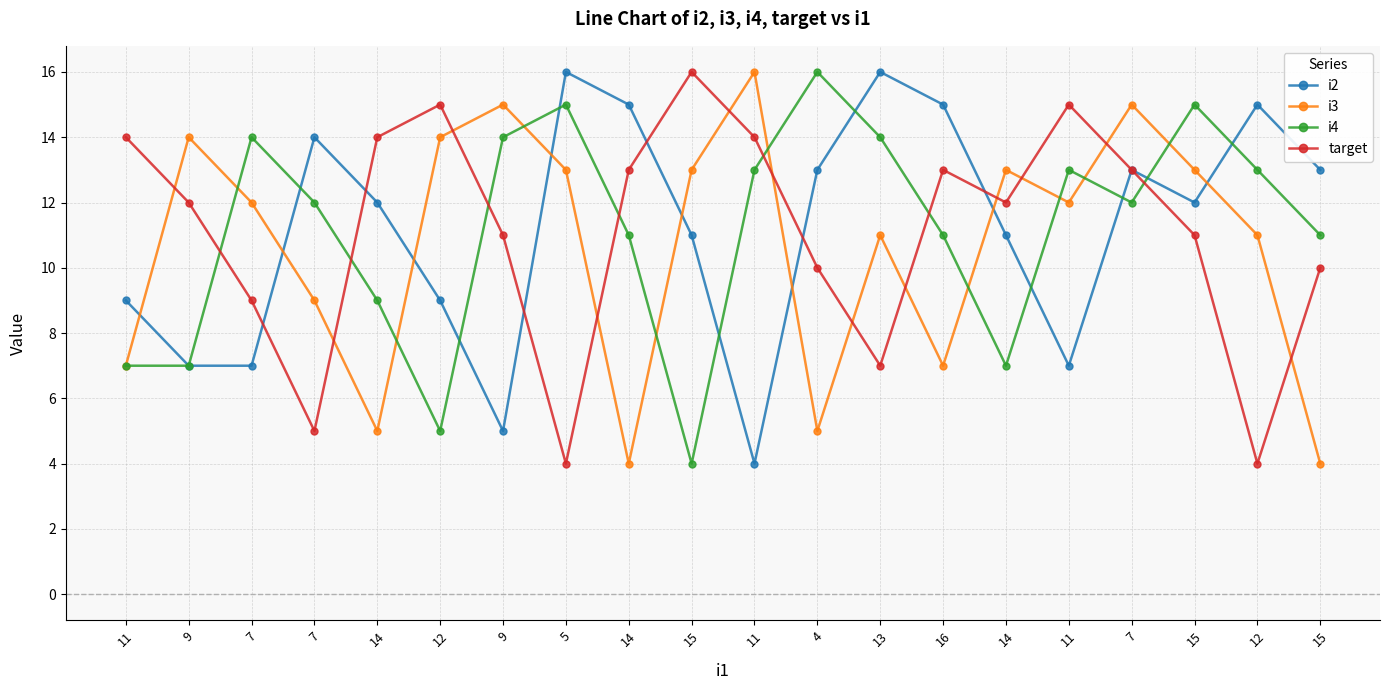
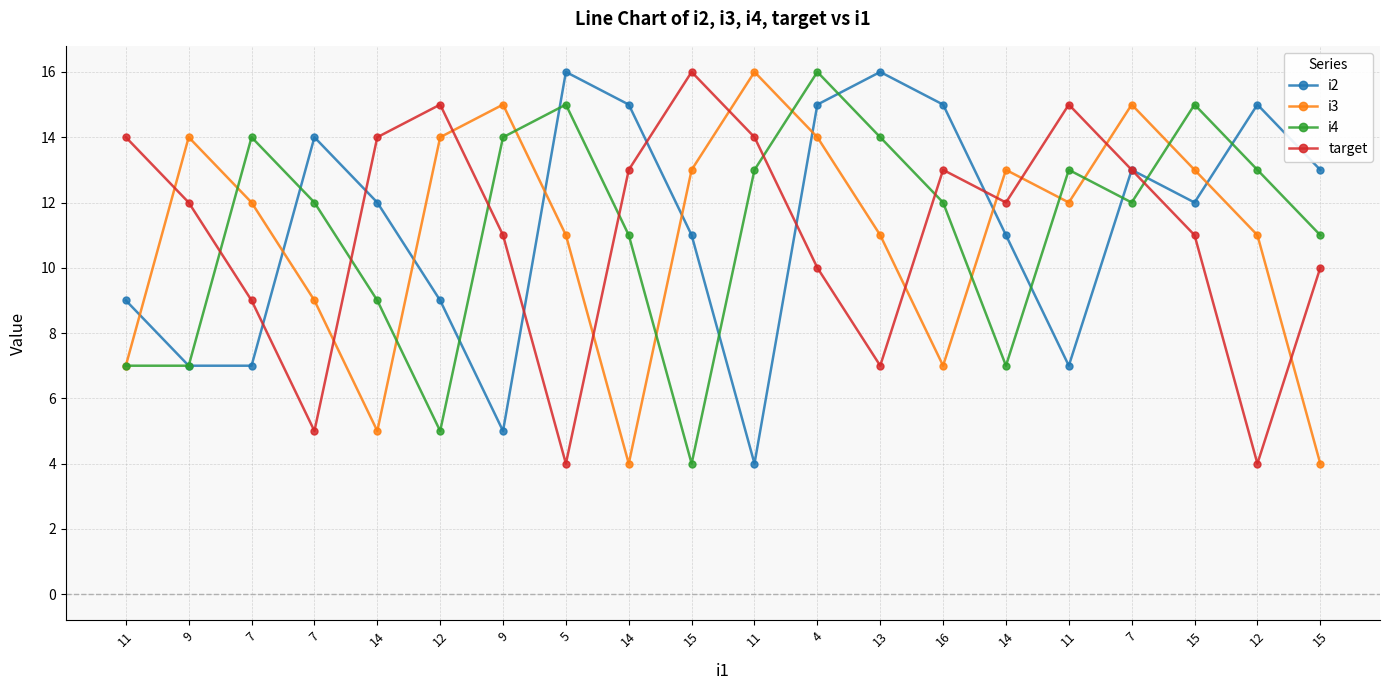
  {
    "i2": {
      "5": 16,
-     "4": 13,
+     "4": 15,
      "13": 16,
      "16": 15
    },
    "i3": {
-     "5": 13,
-     "4": 5,
+     "5": 11,
+     "4": 14,
      "13": 11,
      "16": 7
    },
    "i4": {
      "5": 15,
      "4": 16,
      "13": 14,
-     "16": 11
+     "16": 12
    },
    "target": {
      "5": 4,
      "4": 10,
      "13": 7,
      "16": 13
    }
  }
